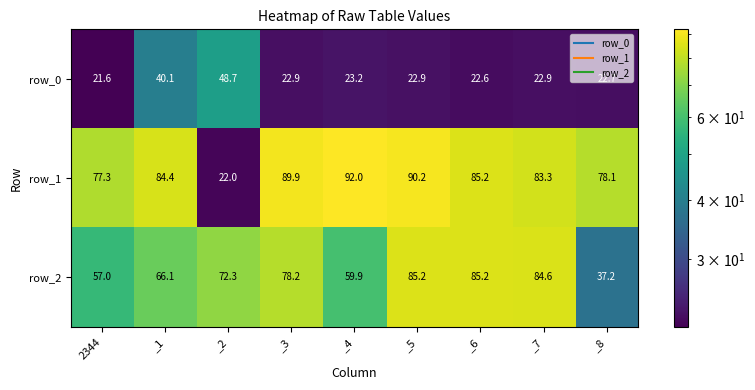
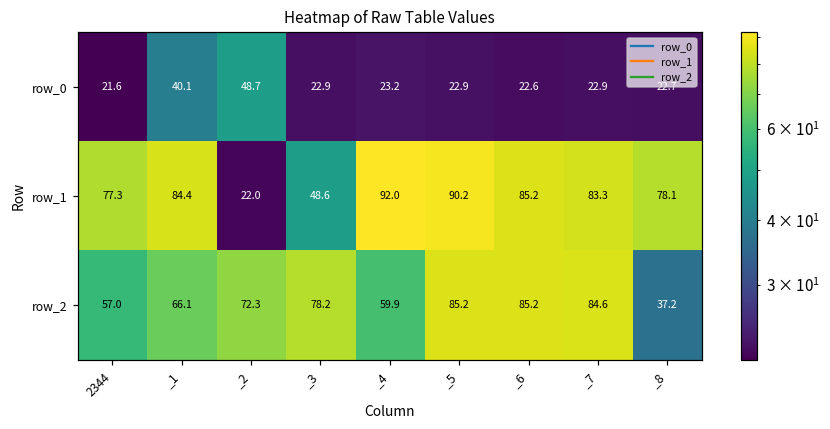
  {
    "row_0": {
      "2344": 21.6,
      "_1": 40.1,
      "_2": 48.7,
      "_3": 22.9,
      "_4": 23.2,
      "_5": 22.9,
      "_6": 22.6,
      "_7": 22.9
    },
    "row_1": {
      "2344": 77.3,
      "_1": 84.4,
      "_2": 22.0,
-     "_3": 89.9,
+     "_3": 48.6,
      "_4": 92.0,
      "_5": 90.2,
      "_6": 85.2,
      "_7": 83.3,
      "_8": 78.1
    },
    "row_2": {
      "2344": 57.0,
      "_1": 66.1,
      "_2": 72.3,
      "_3": 78.2,
      "_4": 59.9,
      "_5": 85.2,
      "_6": 85.2,
      "_7": 84.6,
      "_8": 37.2
    }
  }
